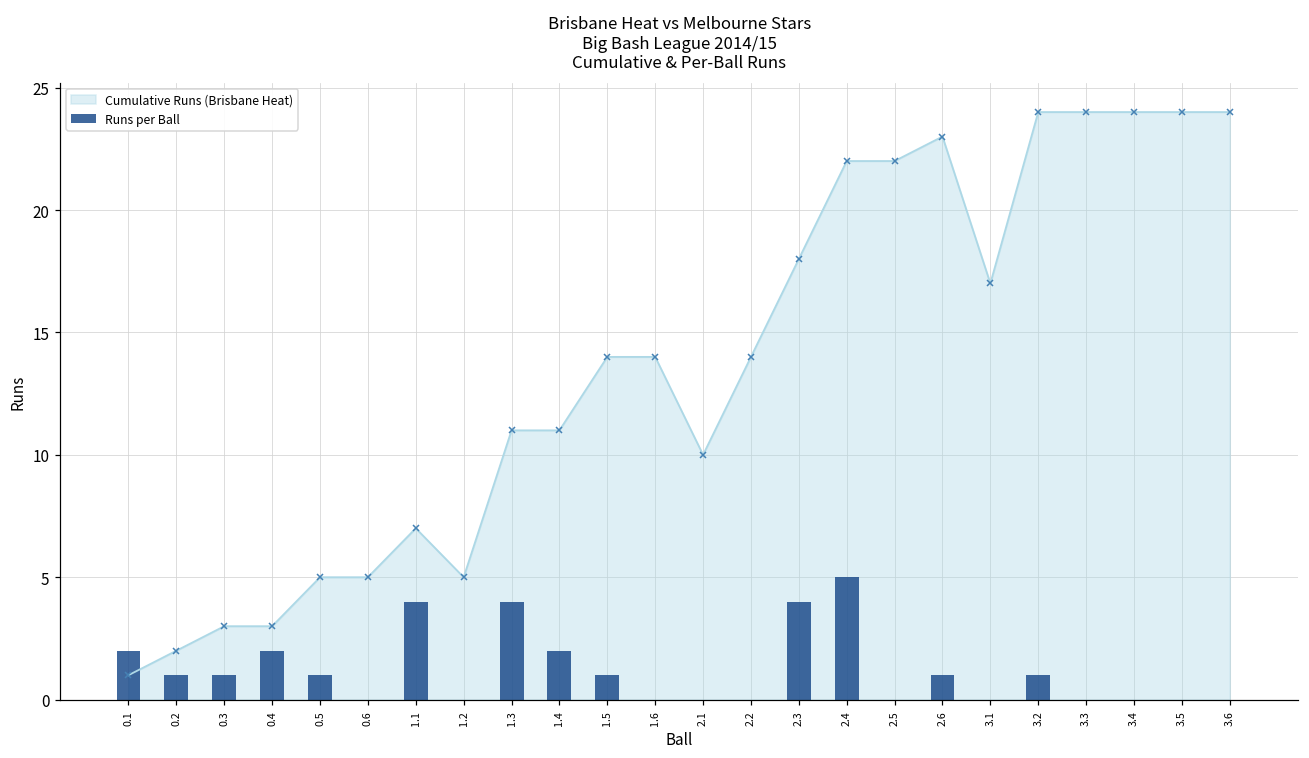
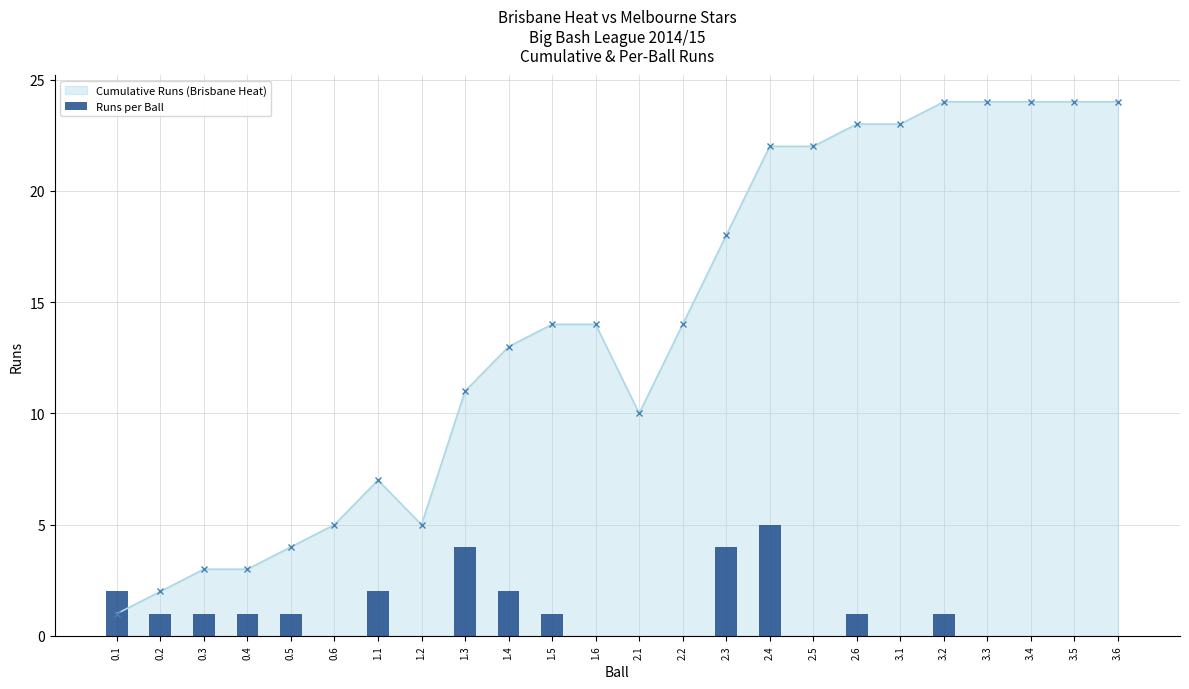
  {
    "Cumulative Runs (Brisbane Heat)": {
      "0.1": 1,
      "0.2": 2,
      "0.3": 3,
      "0.4": 3,
-     "0.5": 5,
+     "0.5": 4,
      "0.6": 5,
      "1.1": 7,
      "1.2": 5,
      "1.3": 11,
-     "1.4": 11,
+     "1.4": 13,
      "1.5": 14,
      "1.6": 14,
      "2.1": 10,
      "2.2": 14,
      "2.3": 18,
      "2.4": 22,
      "2.5": 22,
      "2.6": 23,
-     "3.1": 17,
+     "3.1": 23,
      "3.2": 24,
      "3.3": 24,
      "3.4": 24,
      "3.5": 24,
      "3.6": 24
    },
    "Runs per Ball": {
      "0.1": 2,
      "0.2": 1,
      "0.3": 1,
-     "0.4": 2,
+     "0.4": 1,
      "0.5": 1,
      "0.6": 0,
-     "1.1": 4,
+     "1.1": 2,
      "1.2": 0,
      "1.3": 4,
      "1.4": 2,
      "1.5": 1,
      "1.6": 0,
      "2.1": 0,
      "2.2": 0,
      "2.3": 4,
      "2.4": 5,
      "2.5": 0,
      "2.6": 1,
      "3.1": 0,
      "3.2": 1,
      "3.3": 0,
      "3.4": 0,
      "3.5": 0,
      "3.6": 0
    }
  }
